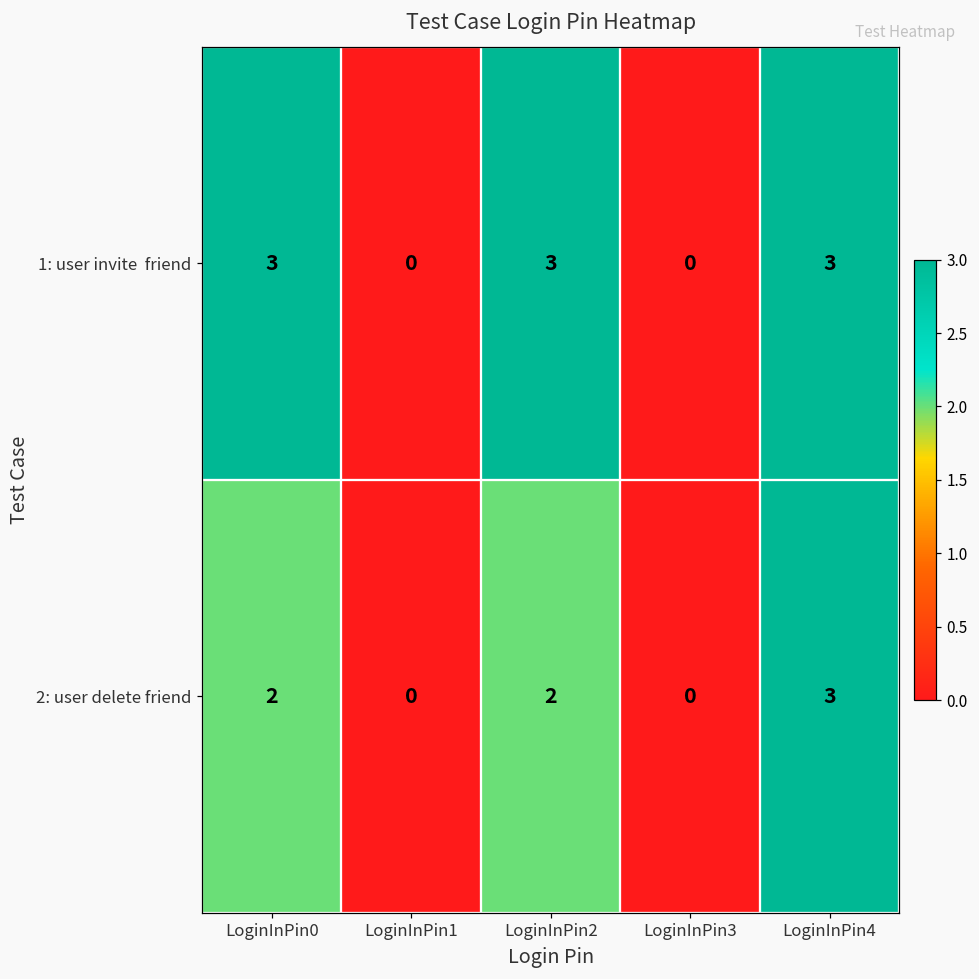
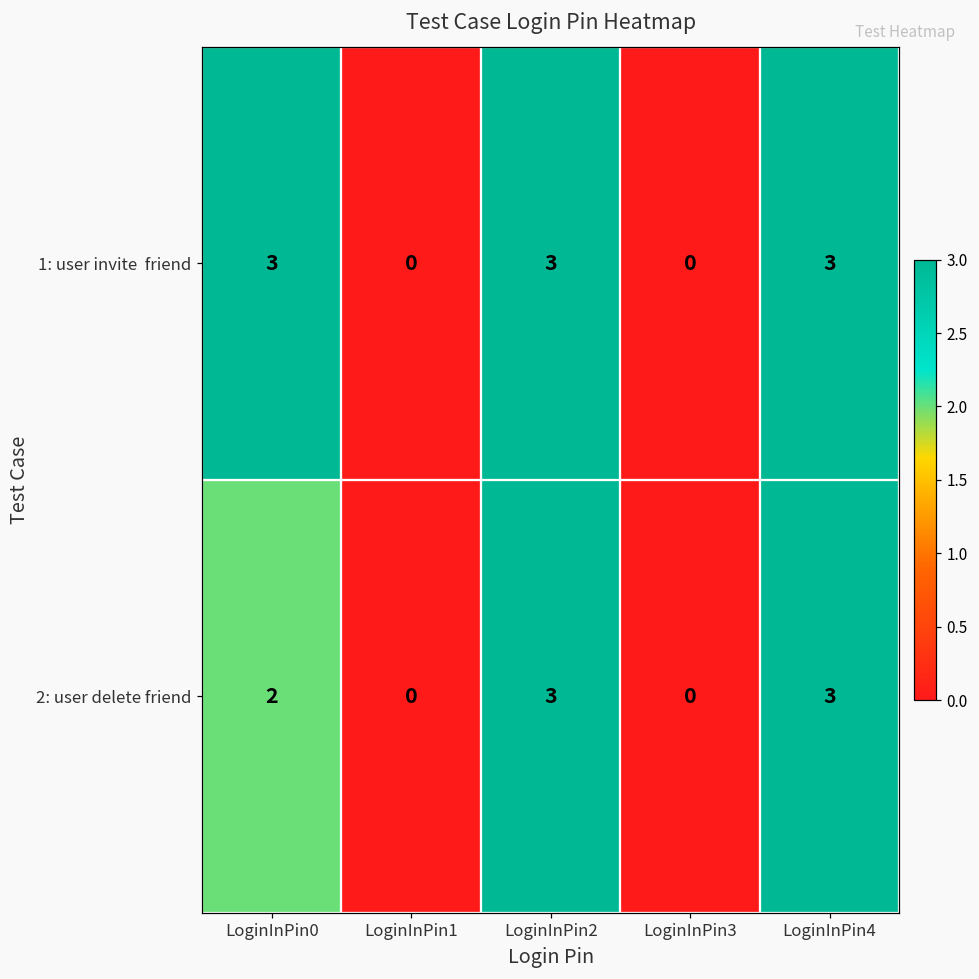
  {
    "1: user invite friend": {
      "LoginInPin0": 3,
      "LoginInPin1": 0,
      "LoginInPin2": 3,
      "LoginInPin3": 0,
      "LoginInPin4": 3
    },
    "2: user delete friend": {
      "LoginInPin0": 2,
      "LoginInPin1": 0,
-     "LoginInPin2": 2,
+     "LoginInPin2": 3,
      "LoginInPin3": 0,
      "LoginInPin4": 3
    }
  }
